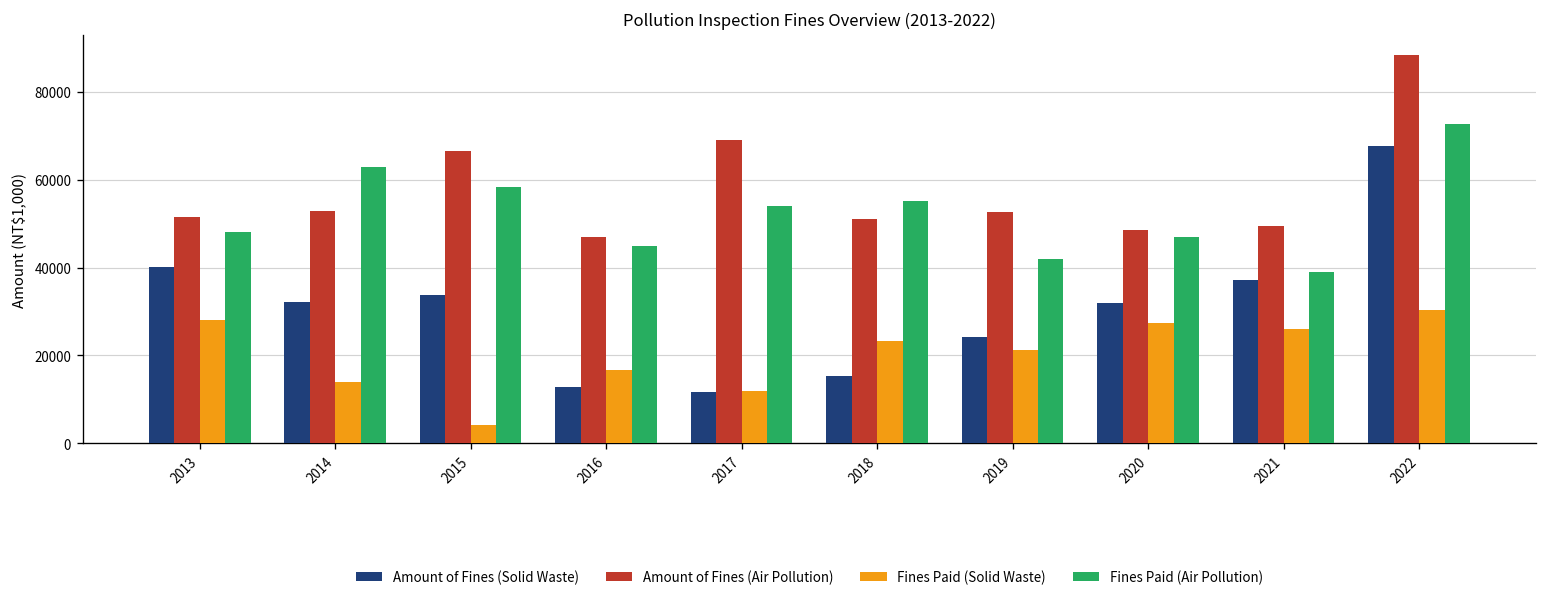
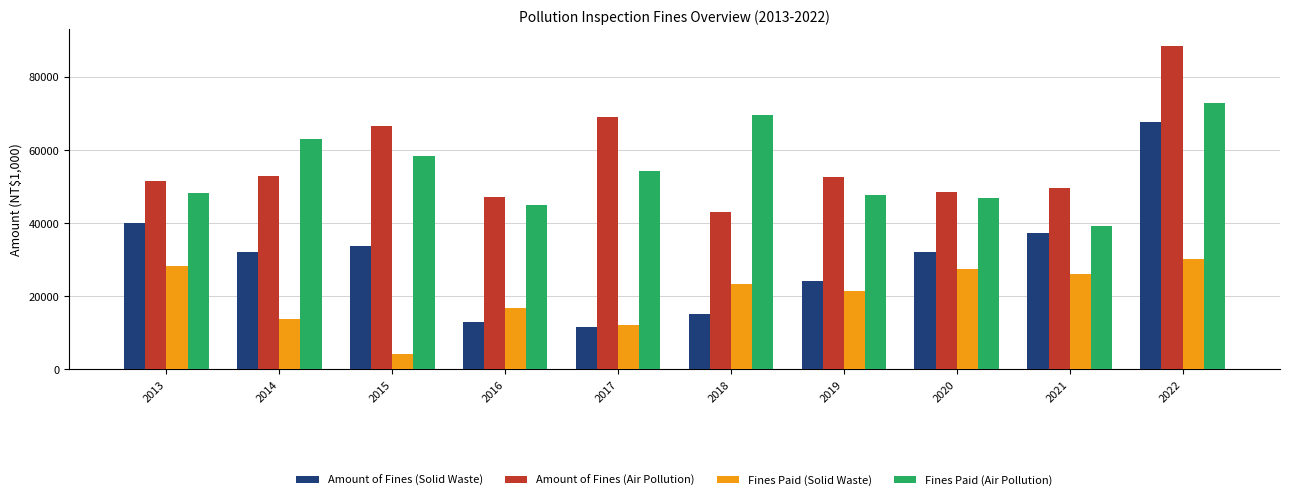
  {
    "Amount of Fines (Solid Waste)": {
      "2013": 40000,
      "2014": 32000,
      "2015": 34000,
      "2016": 13000,
      "2017": 12000,
      "2018": 15000,
      "2019": 24000,
      "2020": 32000,
      "2021": 37000,
      "2022": 68000
    },
    "Amount of Fines (Air Pollution)": {
      "2013": 52000,
      "2014": 53000,
      "2015": 67000,
      "2016": 47000,
      "2017": 69000,
-     "2018": 51000,
+     "2018": 43000,
      "2019": 53000,
      "2020": 49000,
      "2021": 50000,
      "2022": 88000
    },
    "Fines Paid (Solid Waste)": {
      "2013": 28000,
      "2014": 14000,
      "2015": 4000,
      "2016": 17000,
      "2017": 12000,
      "2018": 23000,
      "2019": 21000,
      "2020": 27000,
      "2021": 26000,
      "2022": 30000
    },
    "Fines Paid (Air Pollution)": {
      "2013": 48000,
      "2014": 63000,
      "2015": 58000,
      "2016": 45000,
      "2017": 54000,
-     "2018": 55000,
-     "2019": 42000,
+     "2018": 70000,
+     "2019": 48000,
      "2020": 47000,
      "2021": 39000,
      "2022": 73000
    }
  }
